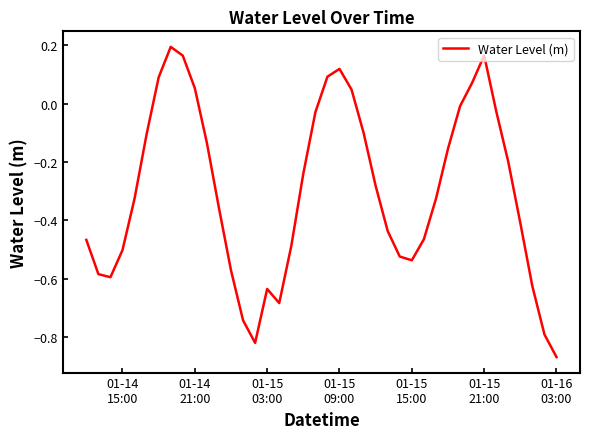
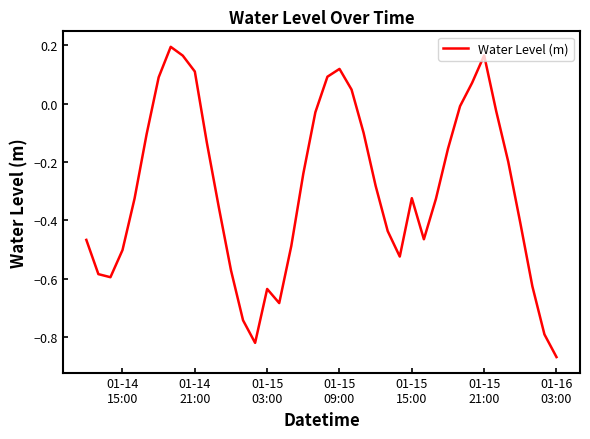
  {
    "01-14 15:00": -0.50,
-   "01-14 21:00": 0.05,
+   "01-14 21:00": 0.11,
    "01-15 03:00": -0.64,
    "01-15 09:00": 0.12,
-   "01-15 15:00": -0.54,
+   "01-15 15:00": -0.32,
    "01-16 03:00": -0.87
  }
